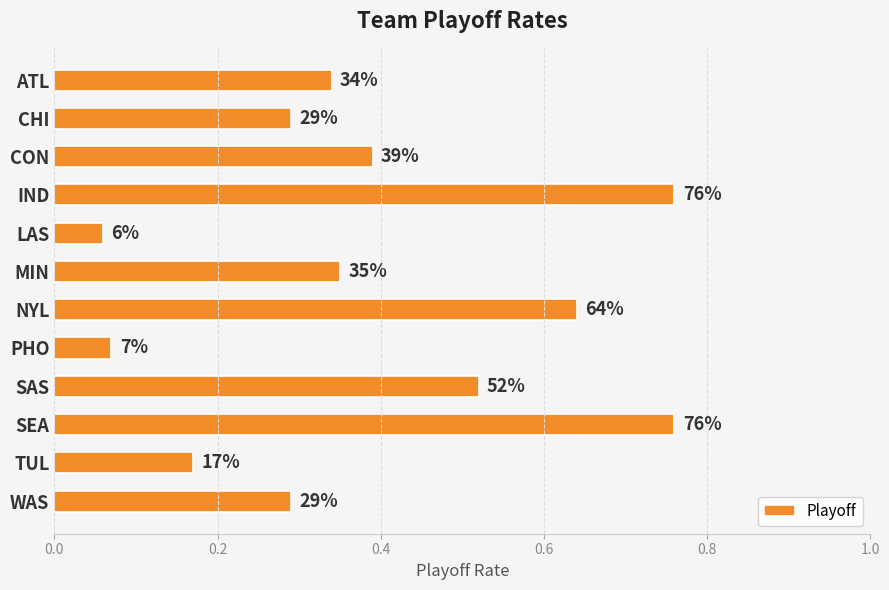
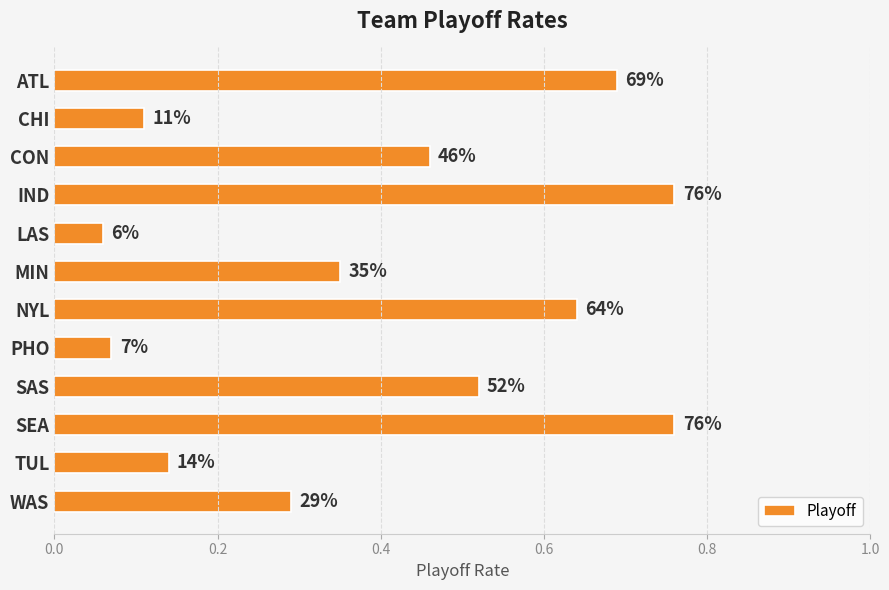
  {
-   "ATL": "34%",
-   "CHI": "29%",
-   "CON": "39%",
+   "ATL": "69%",
+   "CHI": "11%",
+   "CON": "46%",
    "IND": "76%",
    "LAS": "6%",
    "MIN": "35%",
    "NYL": "64%",
    "PHO": "7%",
    "SAS": "52%",
    "SEA": "76%",
-   "TUL": "17%",
+   "TUL": "14%",
    "WAS": "29%"
  }
